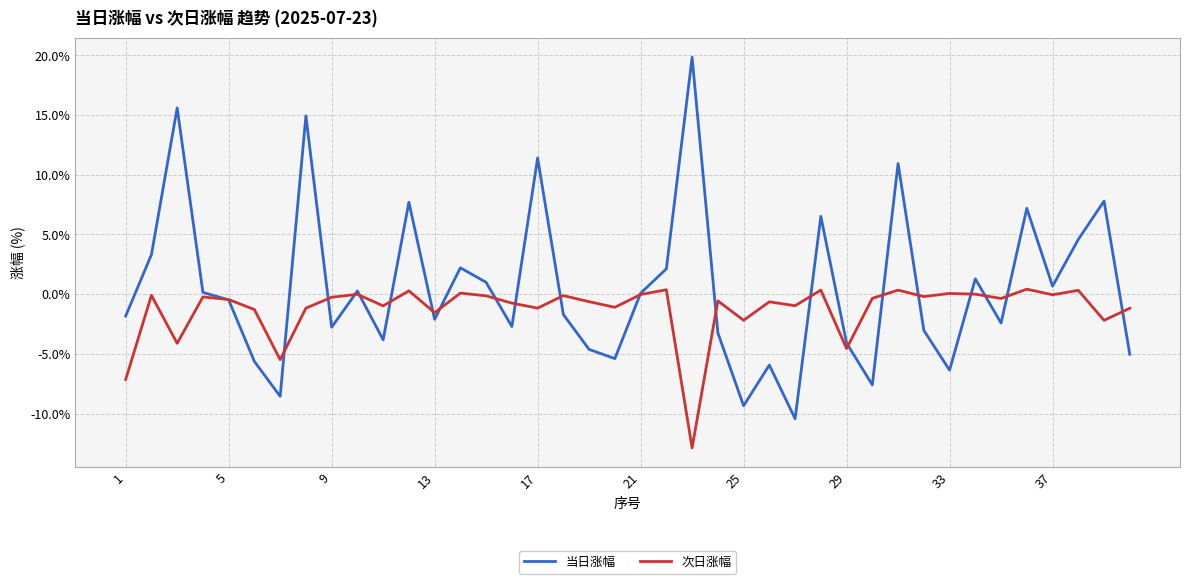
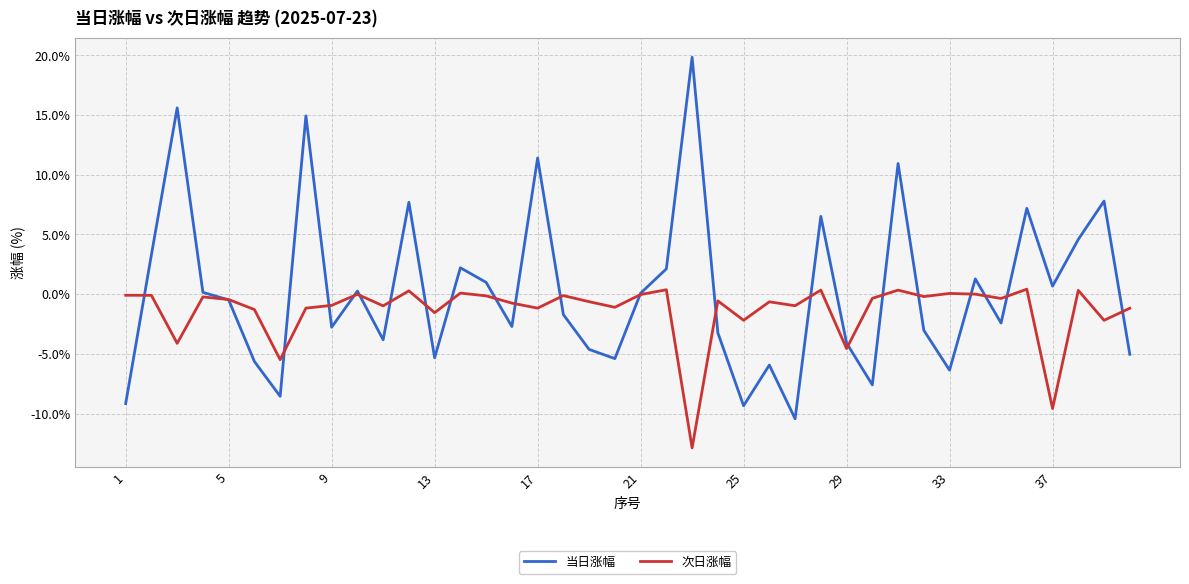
  {
    "当日涨幅": {
-     "1": "-1.8%",
+     "1": "-9.2%",
      "9": "-2.8%",
-     "13": "-2.1%",
+     "13": "-5.3%",
      "17": "11.4%",
      "25": "-9.4%",
      "29": "-4.1%",
      "33": "-6.4%",
      "37": "0.7%"
    },
    "次日涨幅": {
-     "1": "-7.2%",
-     "9": "-0.3%",
+     "1": "-0.1%",
+     "9": "-0.9%",
      "13": "-1.6%",
      "17": "-1.2%",
      "25": "-2.2%",
      "29": "-4.6%",
      "33": "0.1%",
-     "37": "-0.1%"
+     "37": "-9.6%"
    }
  }
